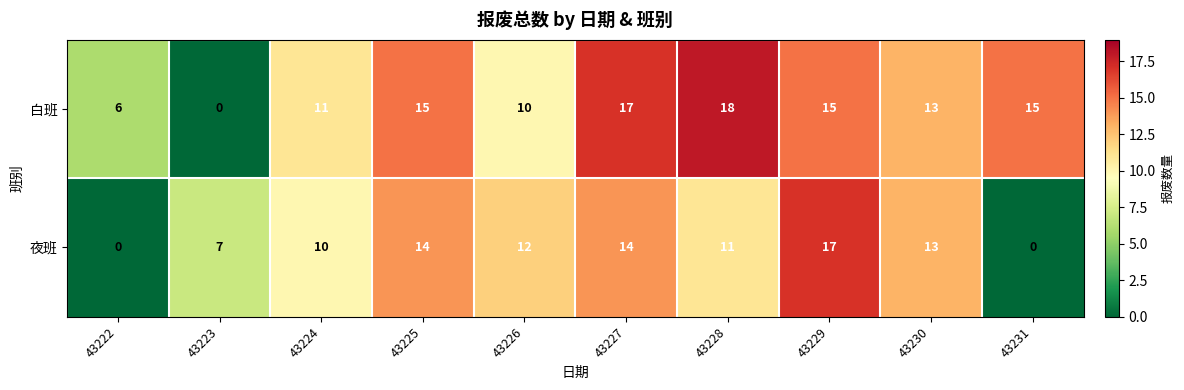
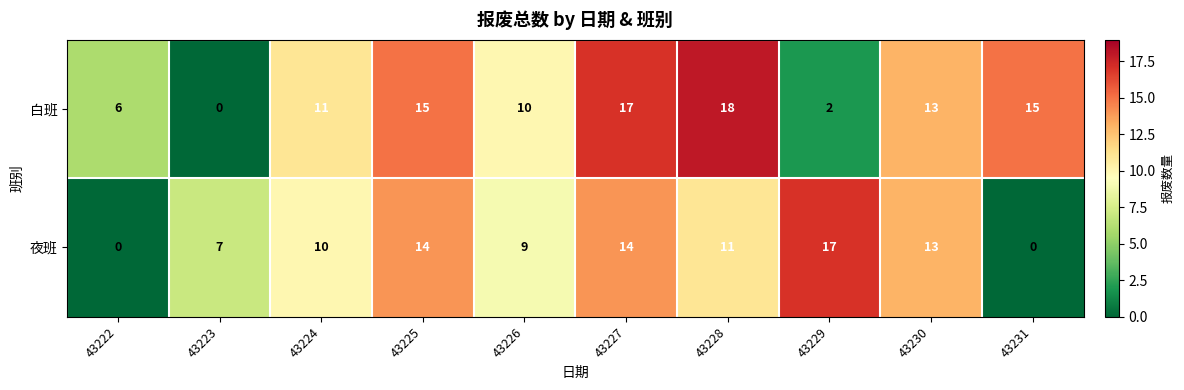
  {
    "白班": {
      "43222": 6,
      "43223": 0,
      "43224": 11,
      "43225": 15,
      "43226": 10,
      "43227": 17,
      "43228": 18,
-     "43229": 15,
+     "43229": 2,
      "43230": 13,
      "43231": 15
    },
    "夜班": {
      "43222": 0,
      "43223": 7,
      "43224": 10,
      "43225": 14,
-     "43226": 12,
+     "43226": 9,
      "43227": 14,
      "43228": 11,
      "43229": 17,
      "43230": 13,
      "43231": 0
    }
  }
